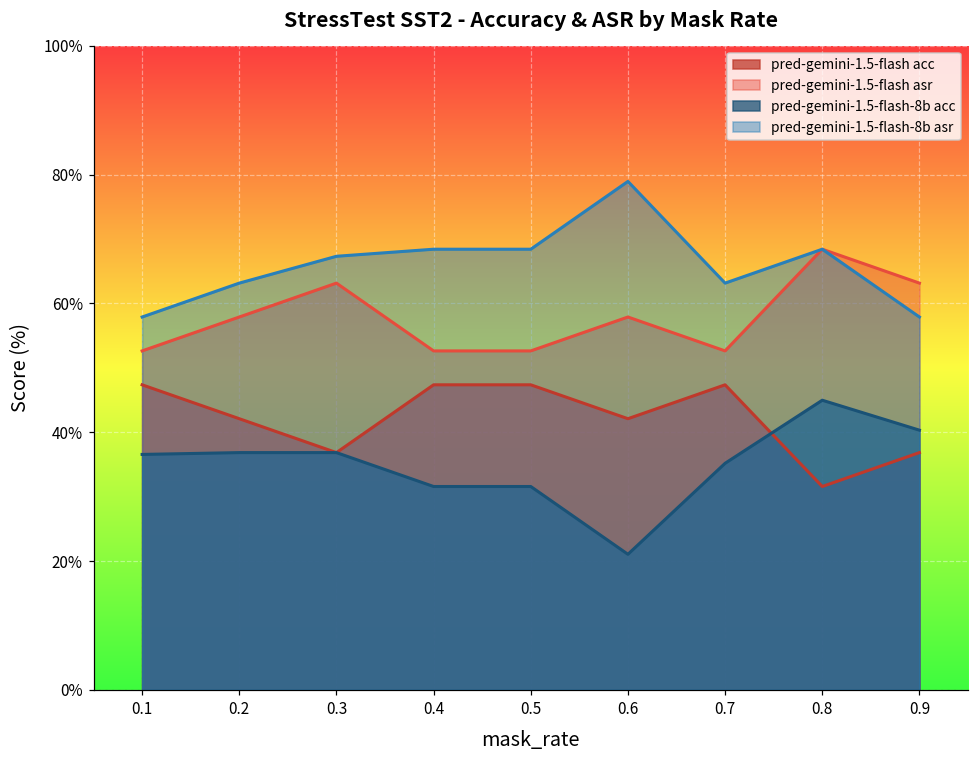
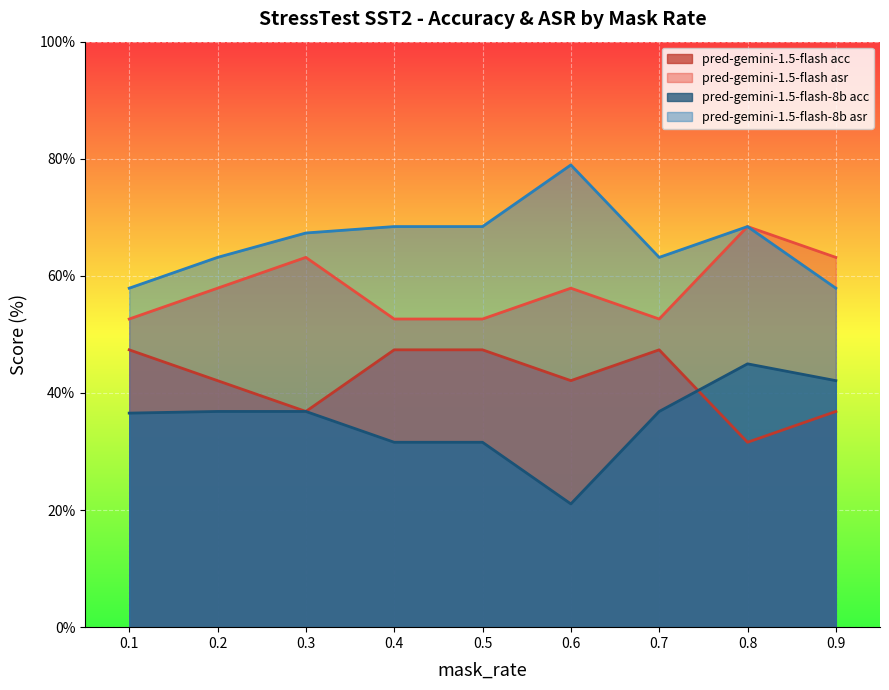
  {
    "pred-gemini-1.5-flash-8b acc": {
      "0.1": "37%",
      "0.2": "37%",
      "0.4": "32%",
      "0.5": "32%",
      "0.6": "21%",
-     "0.7": "35%",
+     "0.7": "37%",
      "0.8": "45%",
-     "0.9": "40%"
+     "0.9": "42%"
    },
    "pred-gemini-1.5-flash-8b asr": {
      "0.1": "58%",
      "0.2": "63%",
      "0.3": "67%",
      "0.4": "68%",
      "0.5": "68%",
      "0.6": "79%",
      "0.7": "63%",
      "0.9": "58%"
    }
  }
